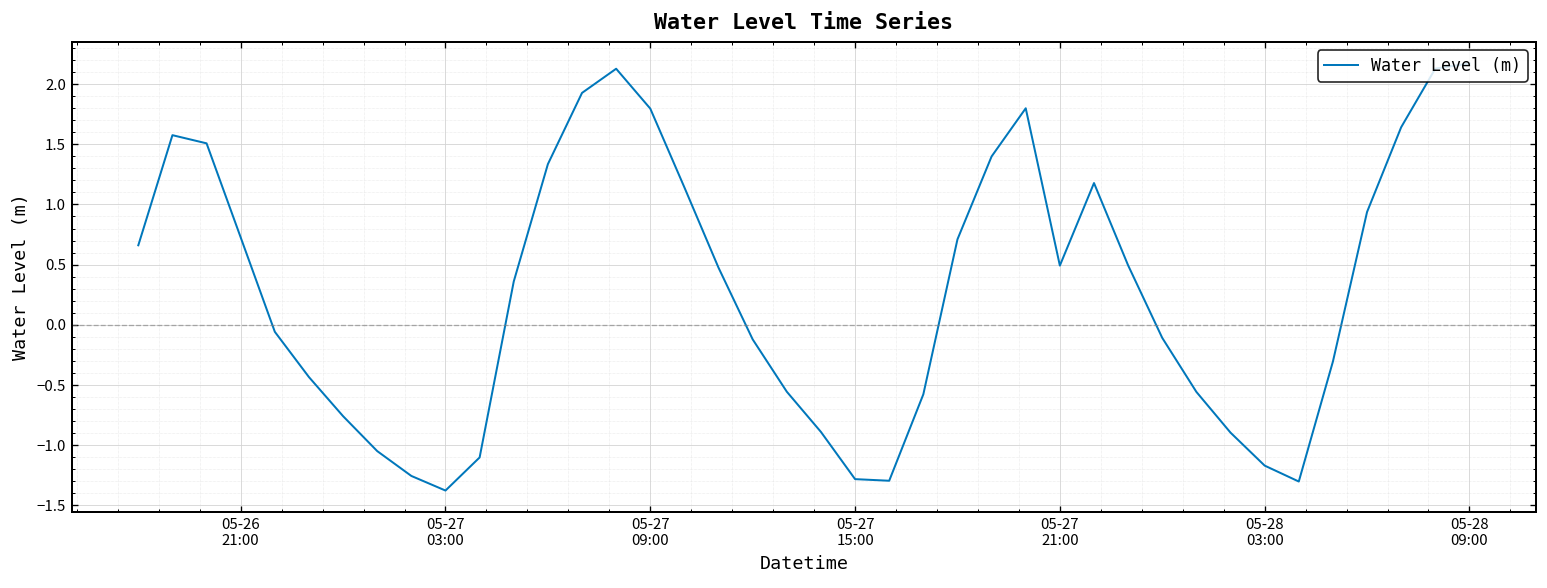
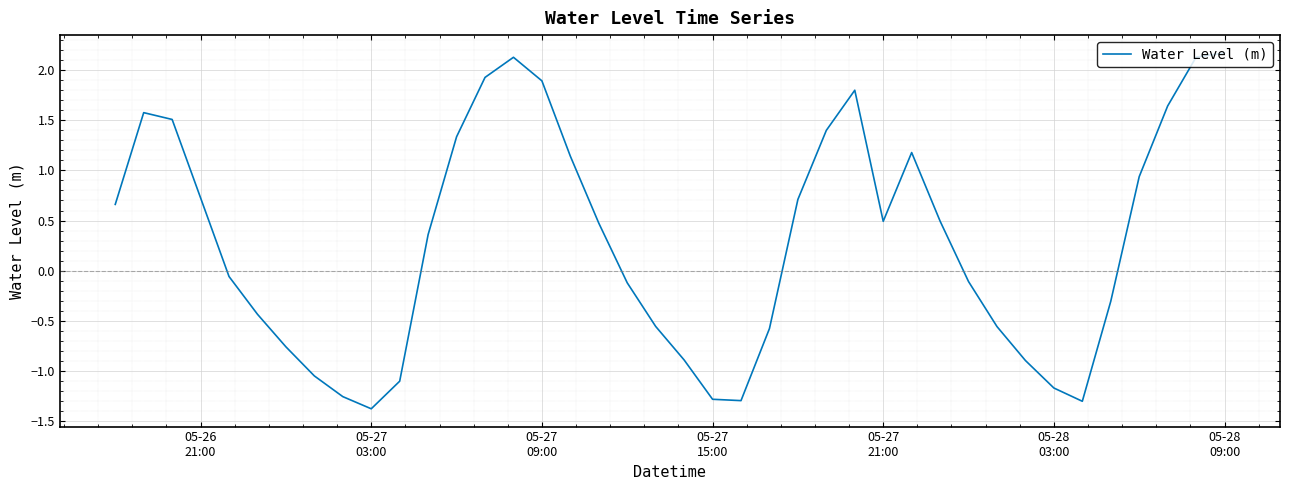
  {
    "05-26 21:00": 0.73,
    "05-27 03:00": -1.38,
-   "05-27 09:00": 1.80,
+   "05-27 09:00": 1.89,
    "05-27 15:00": -1.28,
    "05-27 21:00": 0.49,
    "05-28 03:00": -1.17
  }
